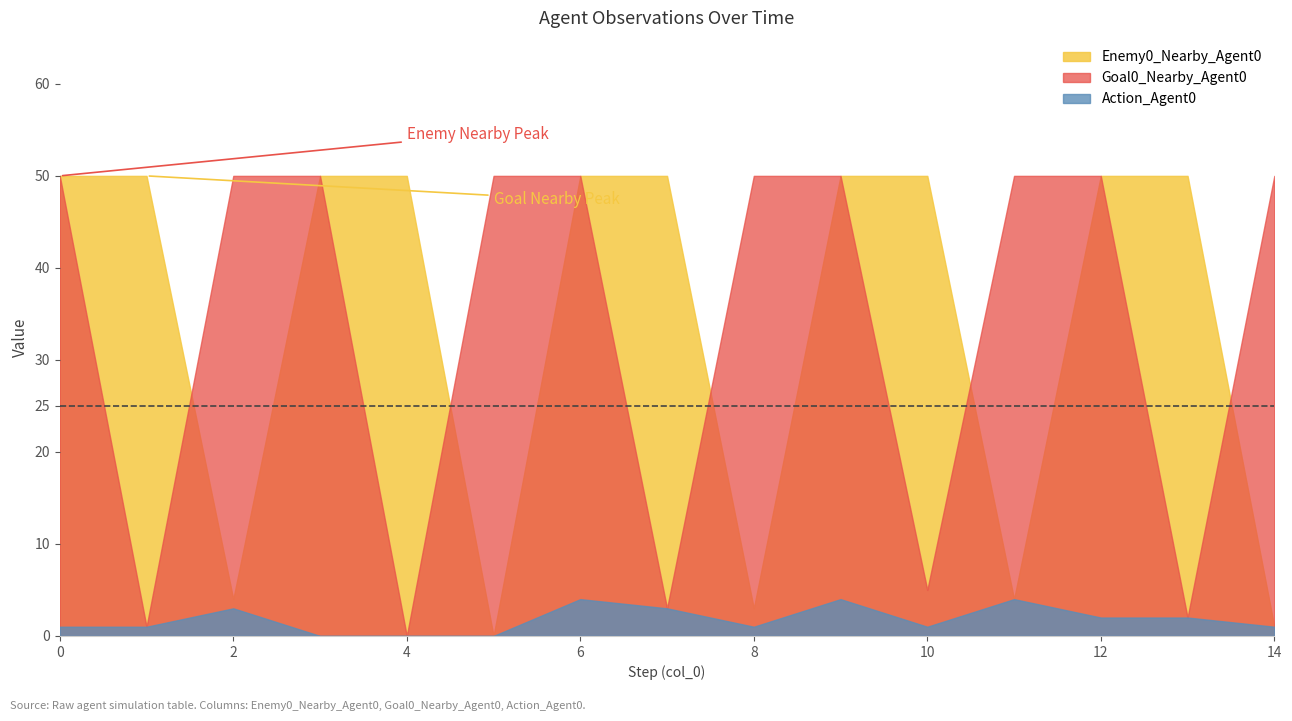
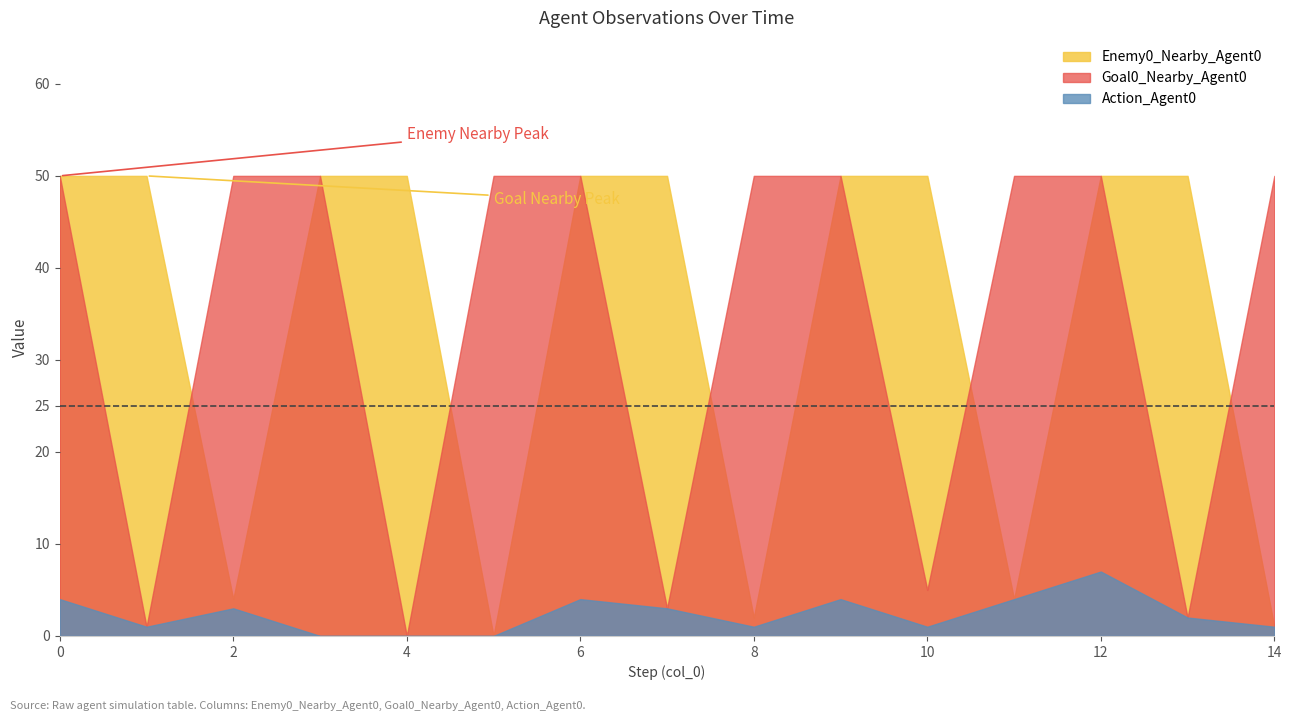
  {
    "Enemy0_Nearby_Agent0": {
      "2": 4,
      "4": 50,
-     "8": 3,
+     "8": 2,
      "10": 50
    },
    "Goal0_Nearby_Agent0": {
      "2": 50,
      "8": 50,
      "10": 5,
      "14": 50
    },
    "Action_Agent0": {
-     "0": 1,
+     "0": 4,
      "2": 3,
      "6": 4,
      "8": 1,
      "10": 1,
-     "12": 2
+     "12": 7
    }
  }
